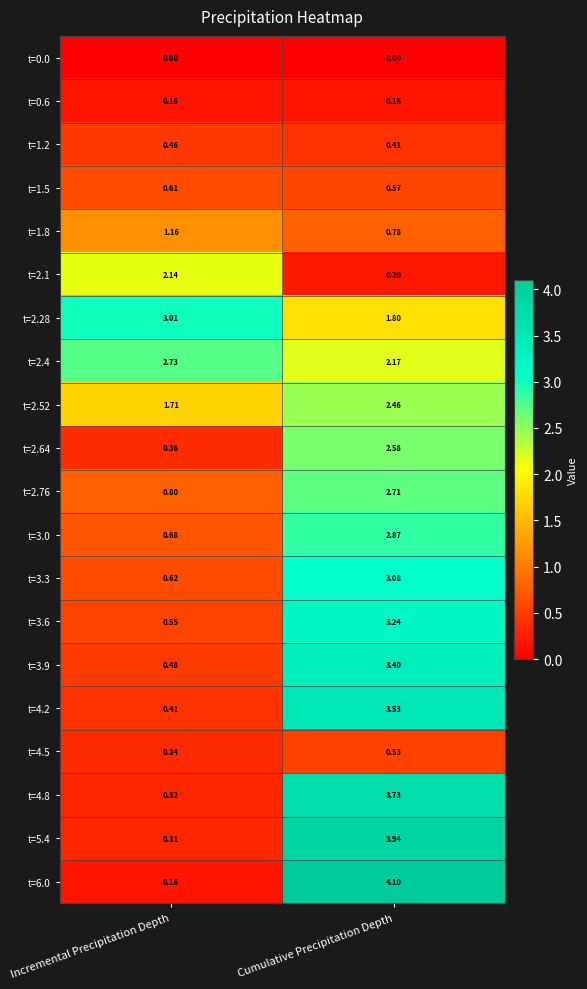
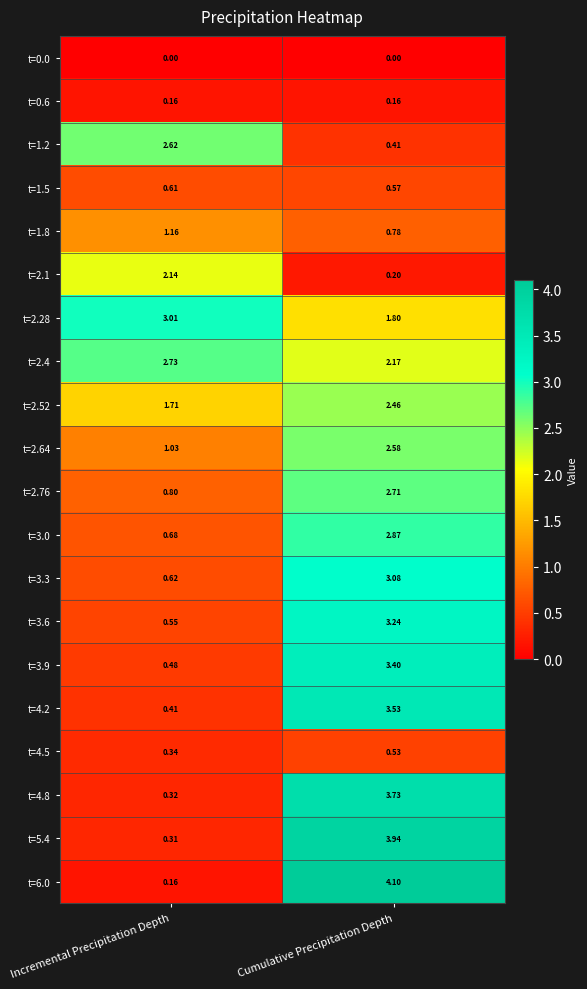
  {
    "t=0.0": {
      "Incremental Precipitation Depth": 0.00,
      "Cumulative Precipitation Depth": 0.00
    },
    "t=0.6": {
      "Incremental Precipitation Depth": 0.16,
      "Cumulative Precipitation Depth": 0.16
    },
    "t=1.2": {
-     "Incremental Precipitation Depth": 0.46,
+     "Incremental Precipitation Depth": 2.62,
      "Cumulative Precipitation Depth": 0.41
    },
    "t=1.5": {
      "Incremental Precipitation Depth": 0.61,
      "Cumulative Precipitation Depth": 0.57
    },
    "t=1.8": {
      "Incremental Precipitation Depth": 1.16,
      "Cumulative Precipitation Depth": 0.78
    },
    "t=2.1": {
      "Incremental Precipitation Depth": 2.14,
      "Cumulative Precipitation Depth": 0.20
    },
    "t=2.28": {
      "Incremental Precipitation Depth": 3.01,
      "Cumulative Precipitation Depth": 1.80
    },
    "t=2.4": {
      "Incremental Precipitation Depth": 2.73,
      "Cumulative Precipitation Depth": 2.17
    },
    "t=2.52": {
      "Incremental Precipitation Depth": 1.71,
      "Cumulative Precipitation Depth": 2.46
    },
    "t=2.64": {
-     "Incremental Precipitation Depth": 0.36,
+     "Incremental Precipitation Depth": 1.03,
      "Cumulative Precipitation Depth": 2.58
    },
    "t=2.76": {
      "Incremental Precipitation Depth": 0.80,
      "Cumulative Precipitation Depth": 2.71
    },
    "t=3.0": {
      "Incremental Precipitation Depth": 0.68,
      "Cumulative Precipitation Depth": 2.87
    },
    "t=3.3": {
      "Incremental Precipitation Depth": 0.62,
      "Cumulative Precipitation Depth": 3.08
    },
    "t=3.6": {
      "Incremental Precipitation Depth": 0.55,
      "Cumulative Precipitation Depth": 3.24
    },
    "t=3.9": {
      "Incremental Precipitation Depth": 0.48,
      "Cumulative Precipitation Depth": 3.40
    },
    "t=4.2": {
      "Incremental Precipitation Depth": 0.41,
      "Cumulative Precipitation Depth": 3.53
    },
    "t=4.5": {
      "Incremental Precipitation Depth": 0.34,
      "Cumulative Precipitation Depth": 0.53
    },
    "t=4.8": {
      "Incremental Precipitation Depth": 0.32,
      "Cumulative Precipitation Depth": 3.73
    },
    "t=5.4": {
      "Incremental Precipitation Depth": 0.31,
      "Cumulative Precipitation Depth": 3.94
    },
    "t=6.0": {
      "Incremental Precipitation Depth": 0.16,
      "Cumulative Precipitation Depth": 4.10
    }
  }
